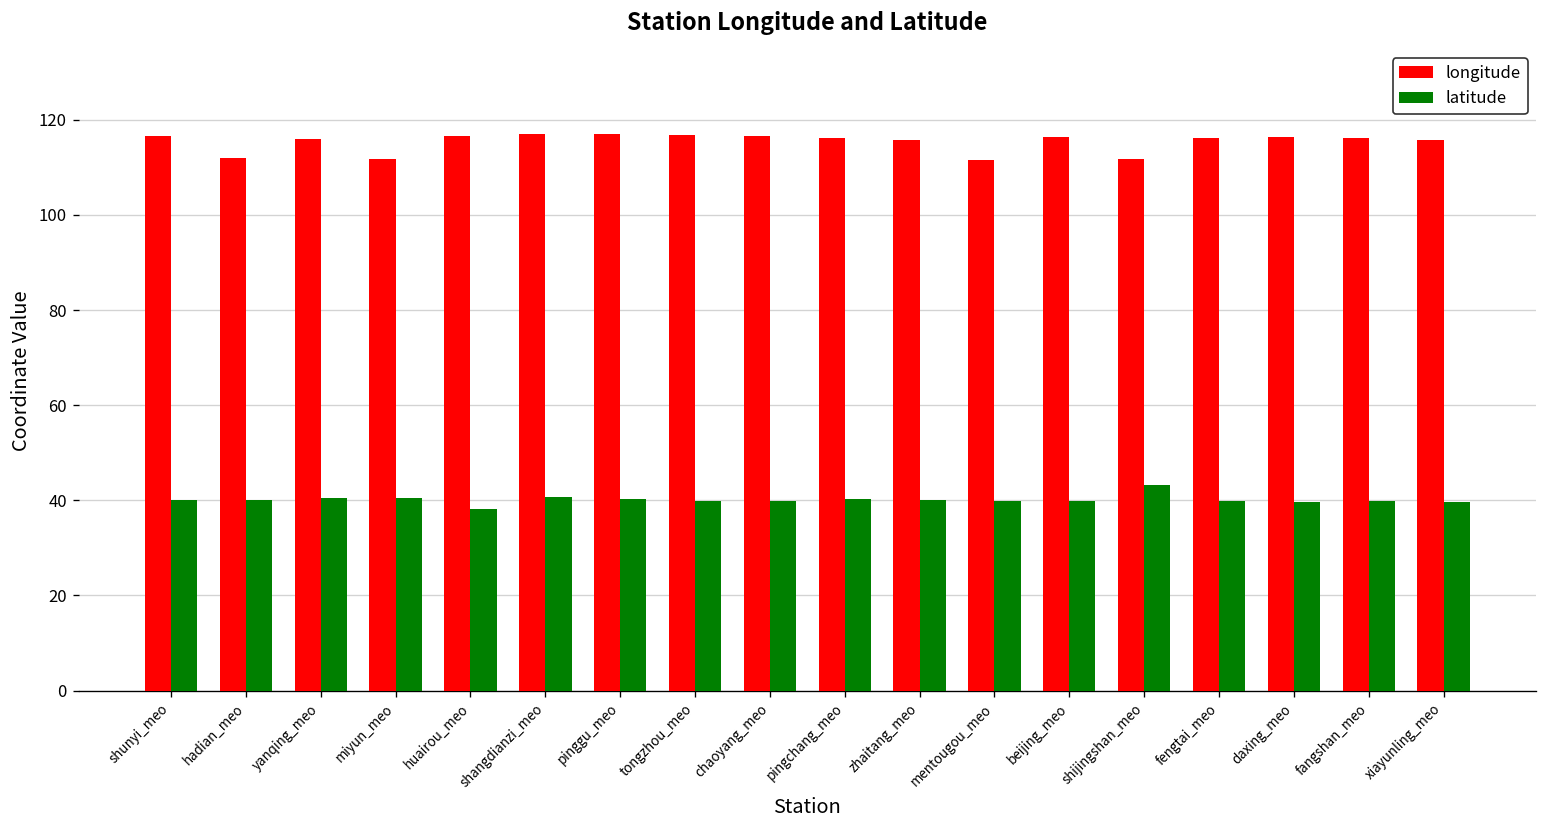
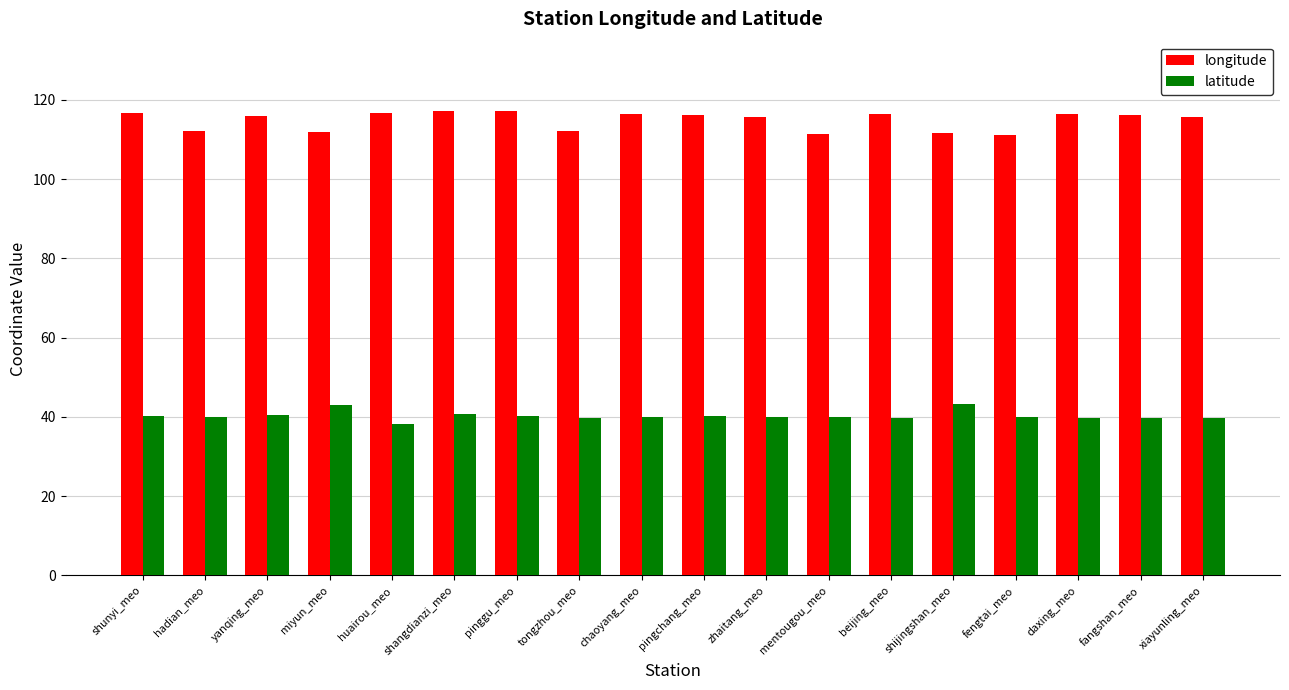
  {
    "longitude": {
      "shunyi_meo": 117,
      "hadian_meo": 112,
      "yanqing_meo": 116,
      "miyun_meo": 112,
      "huairou_meo": 117,
      "shangdianzi_meo": 117,
      "pinggu_meo": 117,
-     "tongzhou_meo": 117,
+     "tongzhou_meo": 112,
      "chaoyang_meo": 117,
      "pingchang_meo": 116,
      "zhaitang_meo": 116,
      "mentougou_meo": 112,
      "beijing_meo": 116,
      "shijingshan_meo": 112,
-     "fengtai_meo": 116,
+     "fengtai_meo": 111,
      "daxing_meo": 116,
      "fangshan_meo": 116,
      "xiayunling_meo": 116
    },
    "latitude": {
      "shunyi_meo": 40,
      "hadian_meo": 40,
      "yanqing_meo": 40,
-     "miyun_meo": 40,
+     "miyun_meo": 43,
      "huairou_meo": 38,
      "shangdianzi_meo": 41,
      "pinggu_meo": 40,
      "tongzhou_meo": 40,
      "chaoyang_meo": 40,
      "pingchang_meo": 40,
      "zhaitang_meo": 40,
      "mentougou_meo": 40,
      "beijing_meo": 40,
      "shijingshan_meo": 43,
      "fengtai_meo": 40,
      "daxing_meo": 40,
      "fangshan_meo": 40,
      "xiayunling_meo": 40
    }
  }
